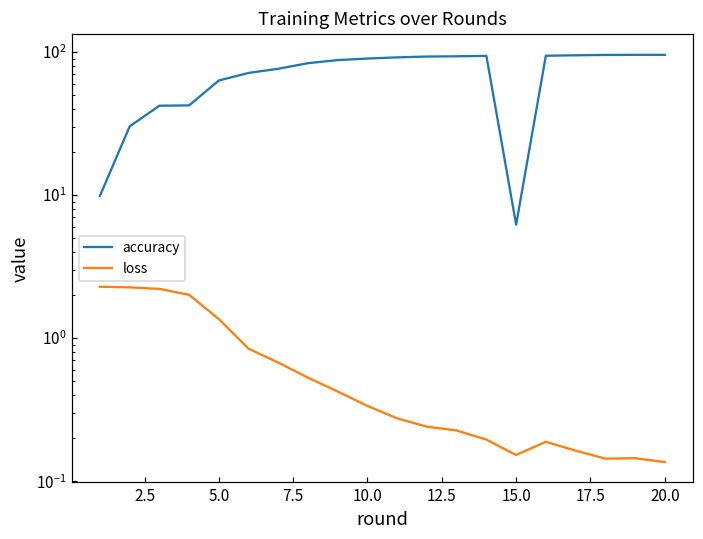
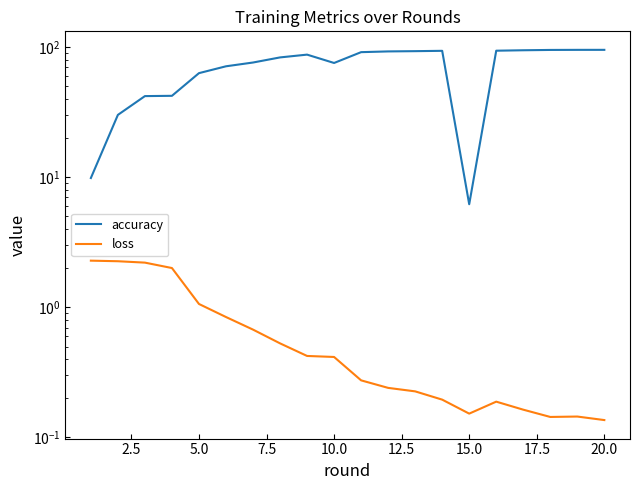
  {
    "accuracy": {
      "5.0": 60,
-     "10.0": 90,
+     "10.0": 80,
      "15.0": 6,
      "20.0": 100
    },
    "loss": {
-     "5.0": 1.4,
-     "10.0": 0.34,
+     "5.0": 1.1,
+     "10.0": 0.42,
      "15.0": 0.15,
      "20.0": 0.14
    }
  }
